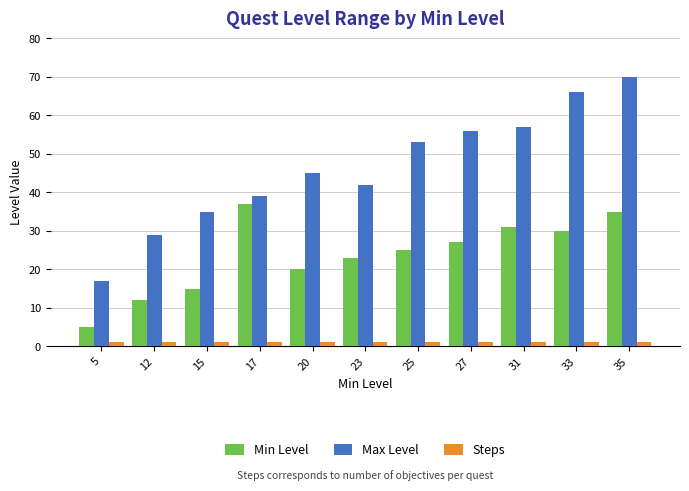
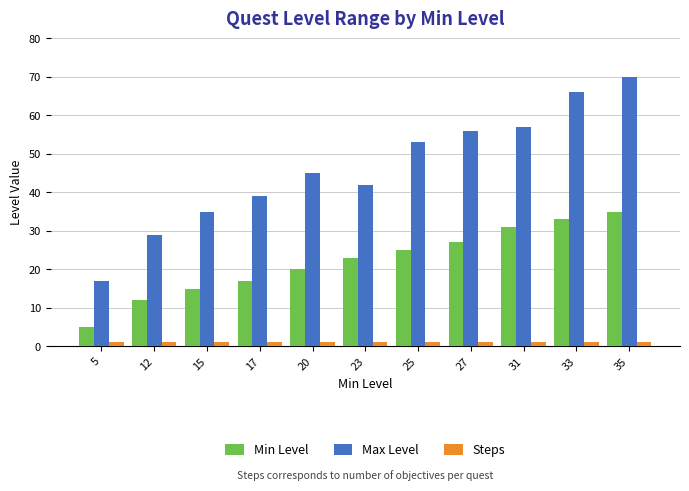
  {
    "Min Level": {
      "5": 5,
      "12": 12,
      "15": 15,
-     "17": 37,
+     "17": 17,
      "20": 20,
      "23": 23,
      "25": 25,
      "27": 27,
      "31": 31,
-     "33": 30,
+     "33": 33,
      "35": 35
    },
    "Max Level": {
      "5": 17,
      "12": 29,
      "15": 35,
      "17": 39,
      "20": 45,
      "23": 42,
      "25": 53,
      "27": 56,
      "31": 57,
      "33": 66,
      "35": 70
    },
    "Steps": {
      "5": 1,
      "12": 1,
      "15": 1,
      "17": 1,
      "20": 1,
      "23": 1,
      "25": 1,
      "27": 1,
      "31": 1,
      "33": 1,
      "35": 1
    }
  }
